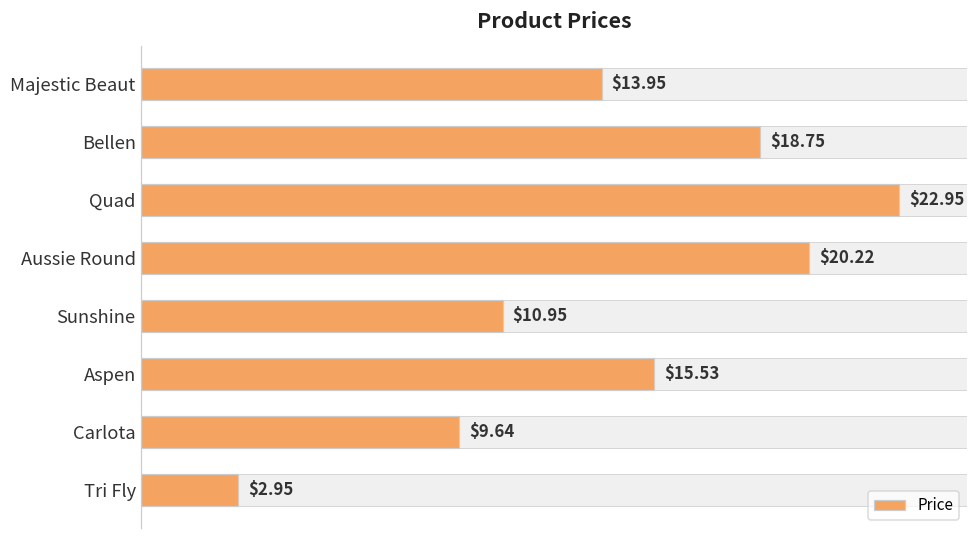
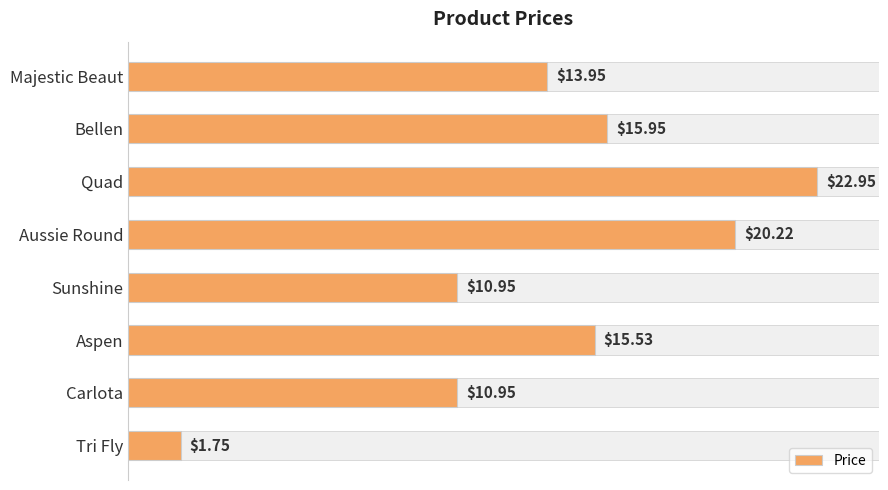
  {
    "Majestic Beaut": "$13.95",
-   "Bellen": "$18.75",
+   "Bellen": "$15.95",
    "Quad": "$22.95",
    "Aussie Round": "$20.22",
    "Sunshine": "$10.95",
    "Aspen": "$15.53",
-   "Carlota": "$9.64",
-   "Tri Fly": "$2.95"
+   "Carlota": "$10.95",
+   "Tri Fly": "$1.75"
  }
